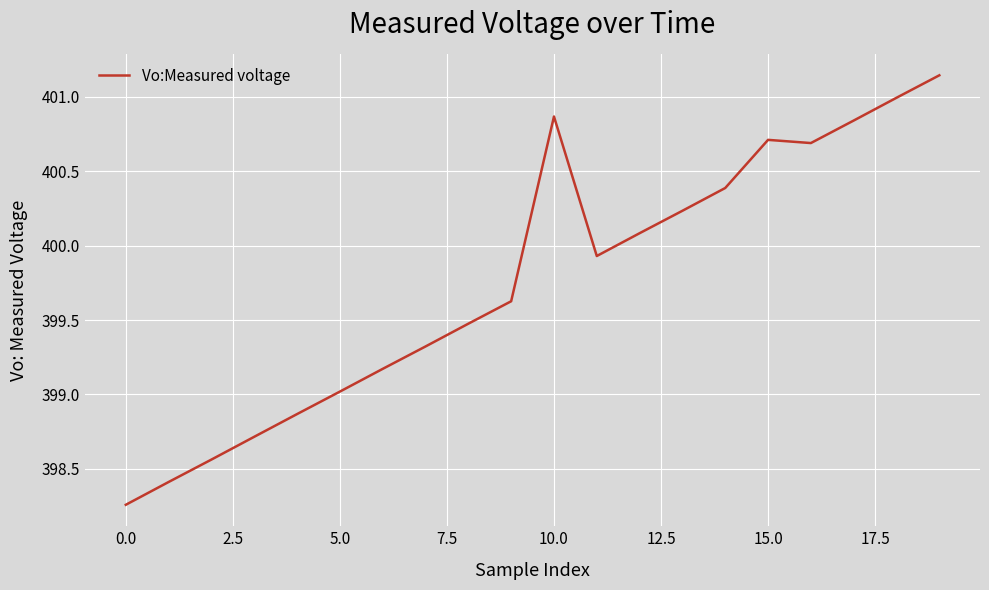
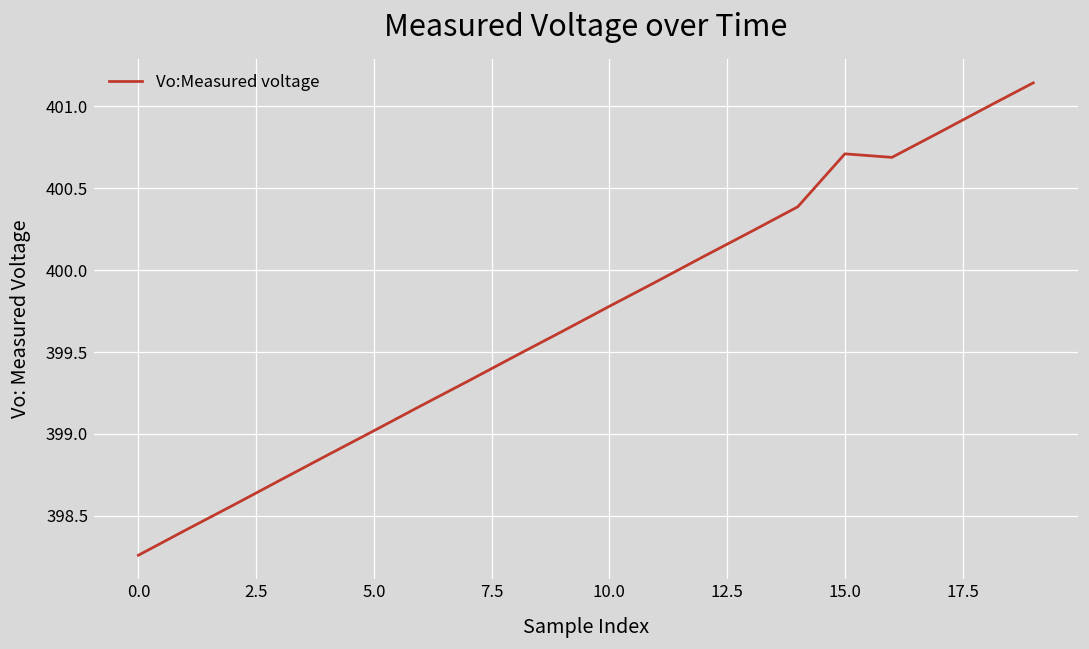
  {
    "0.0": 398.26,
    "5.0": 399.02,
-   "10.0": 400.87,
+   "10.0": 399.78,
    "15.0": 400.71
  }
